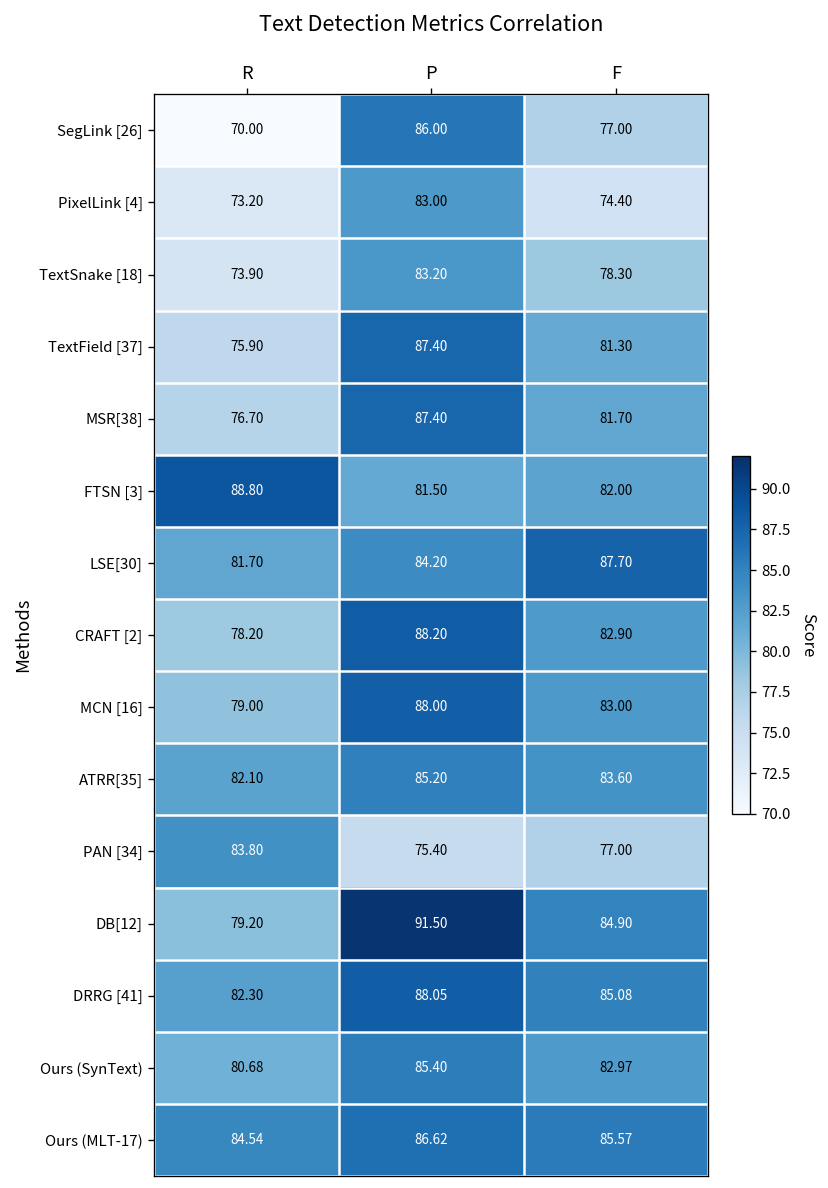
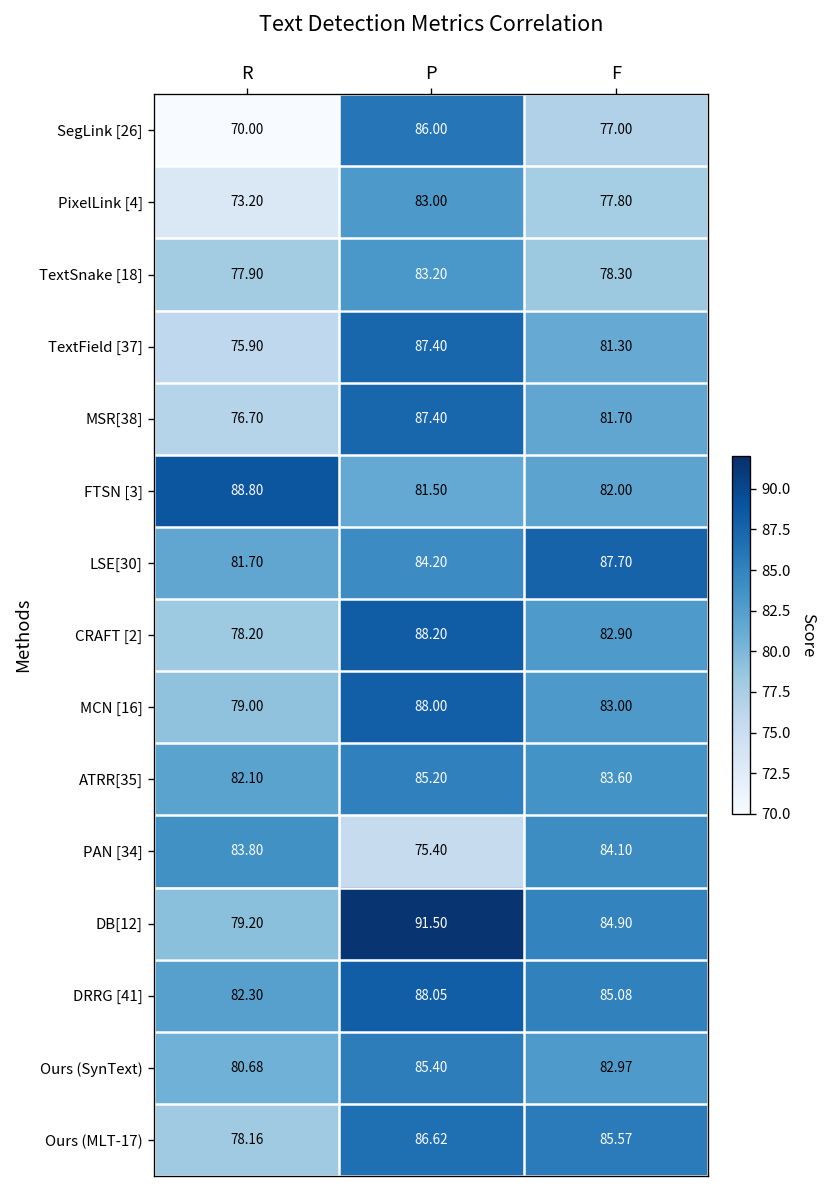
  {
    "SegLink [26]": {
      "R": 70.00,
      "P": 86.00,
      "F": 77.00
    },
    "PixelLink [4]": {
      "R": 73.20,
      "P": 83.00,
-     "F": 74.40
+     "F": 77.80
    },
    "TextSnake [18]": {
-     "R": 73.90,
+     "R": 77.90,
      "P": 83.20,
      "F": 78.30
    },
    "TextField [37]": {
      "R": 75.90,
      "P": 87.40,
      "F": 81.30
    },
    "MSR[38]": {
      "R": 76.70,
      "P": 87.40,
      "F": 81.70
    },
    "FTSN [3]": {
      "R": 88.80,
      "P": 81.50,
      "F": 82.00
    },
    "LSE[30]": {
      "R": 81.70,
      "P": 84.20,
      "F": 87.70
    },
    "CRAFT [2]": {
      "R": 78.20,
      "P": 88.20,
      "F": 82.90
    },
    "MCN [16]": {
      "R": 79.00,
      "P": 88.00,
      "F": 83.00
    },
    "ATRR[35]": {
      "R": 82.10,
      "P": 85.20,
      "F": 83.60
    },
    "PAN [34]": {
      "R": 83.80,
      "P": 75.40,
-     "F": 77.00
+     "F": 84.10
    },
    "DB[12]": {
      "R": 79.20,
      "P": 91.50,
      "F": 84.90
    },
    "DRRG [41]": {
      "R": 82.30,
      "P": 88.05,
      "F": 85.08
    },
    "Ours (SynText)": {
      "R": 80.68,
      "P": 85.40,
      "F": 82.97
    },
    "Ours (MLT-17)": {
-     "R": 84.54,
+     "R": 78.16,
      "P": 86.62,
      "F": 85.57
    }
  }
